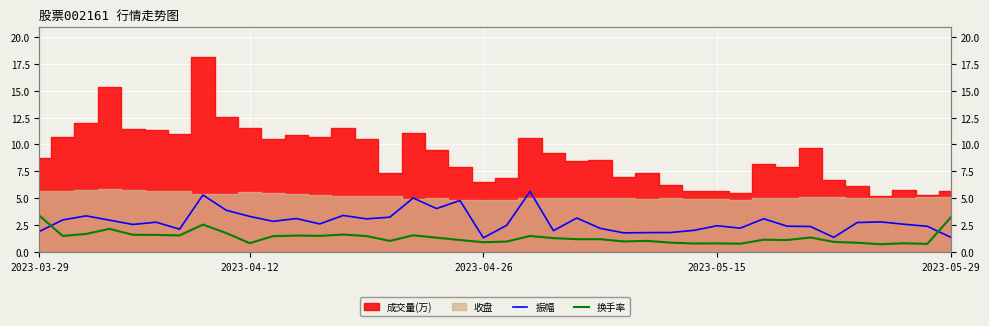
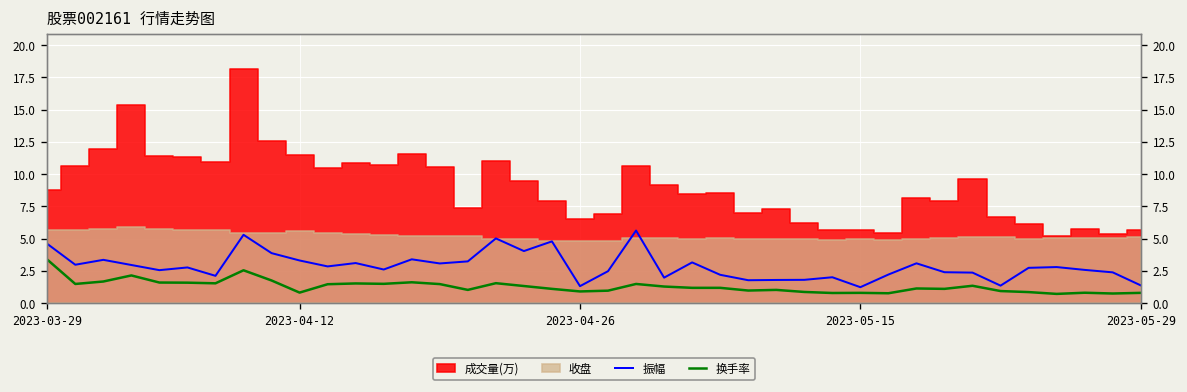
  {
    "振幅": {
-     "2023-03-29": 1.9,
+     "2023-03-29": 4.6,
      "2023-04-12": 3.3,
      "2023-04-26": 1.3,
-     "2023-05-15": 2.4,
+     "2023-05-15": 1.2,
      "2023-05-29": 1.4
    },
    "换手率": {
      "2023-03-29": 3.4,
      "2023-04-12": 0.8,
      "2023-04-26": 0.9,
      "2023-05-15": 0.8,
-     "2023-05-29": 3.2
+     "2023-05-29": 0.8
    }
  }
